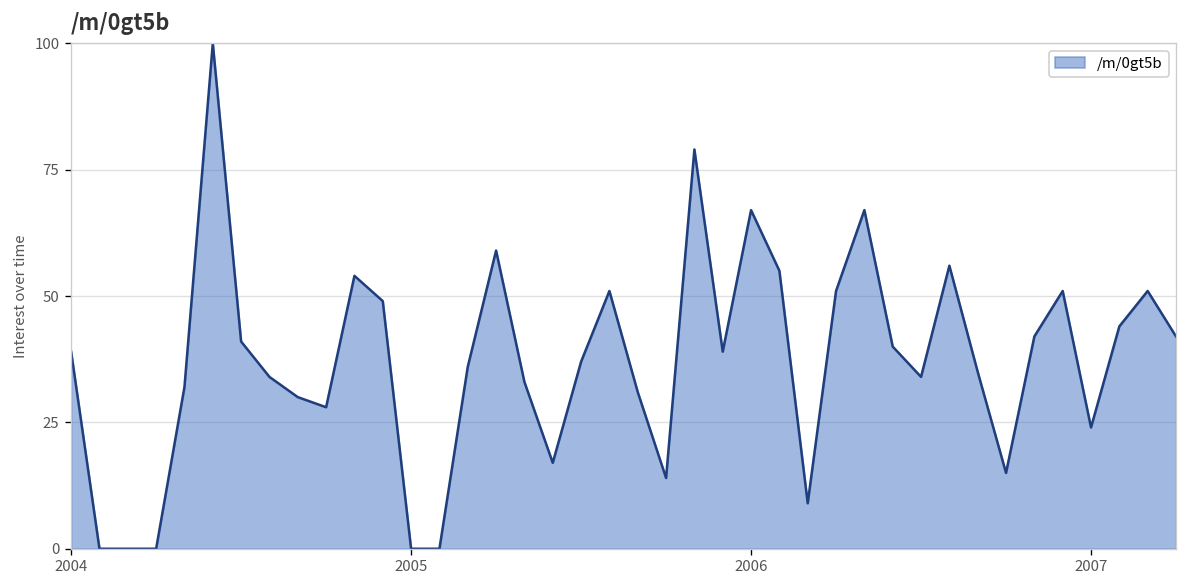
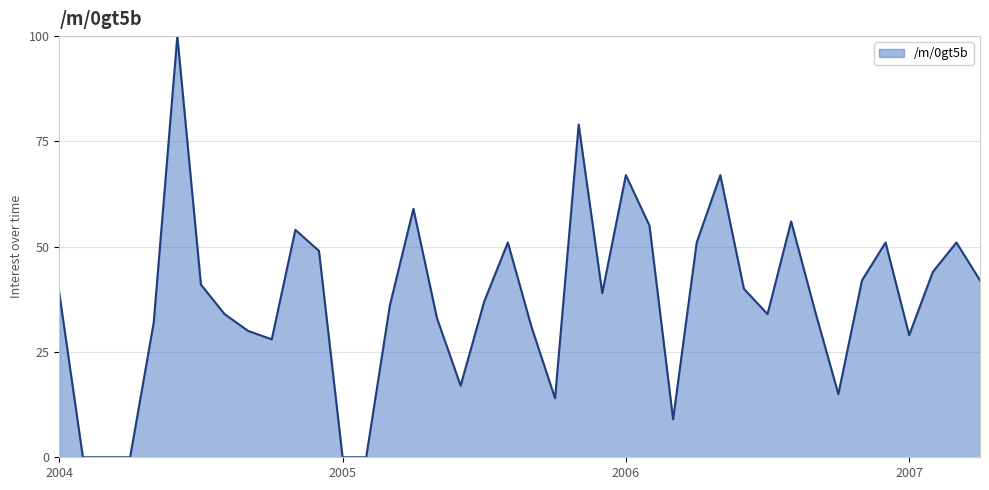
  {
    "2004": 39,
    "2005": 0,
    "2006": 67,
-   "2007": 24
+   "2007": 29
  }
